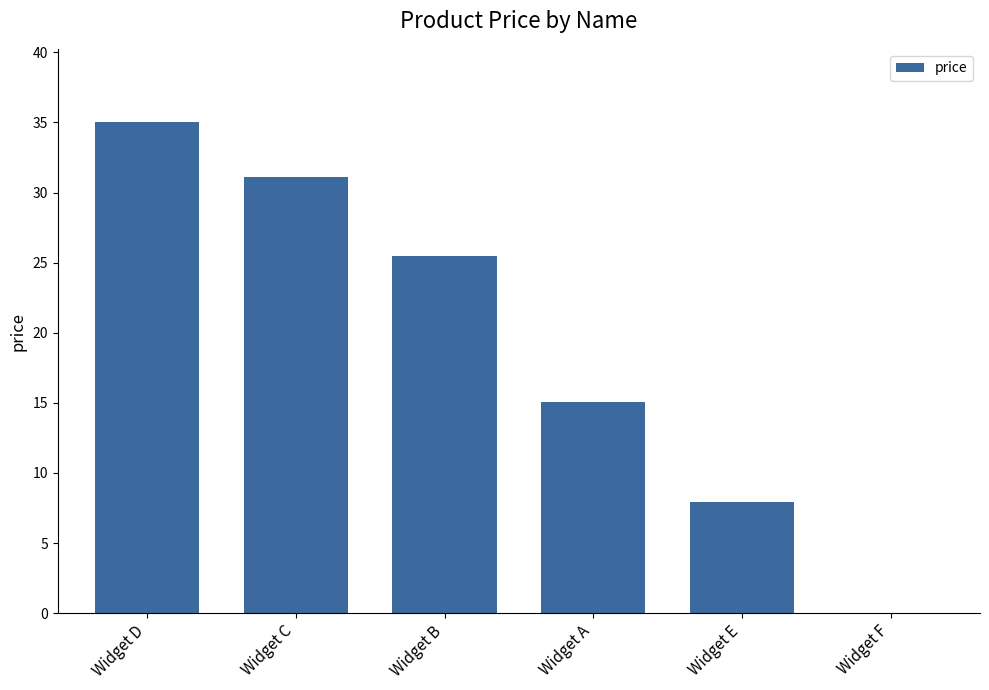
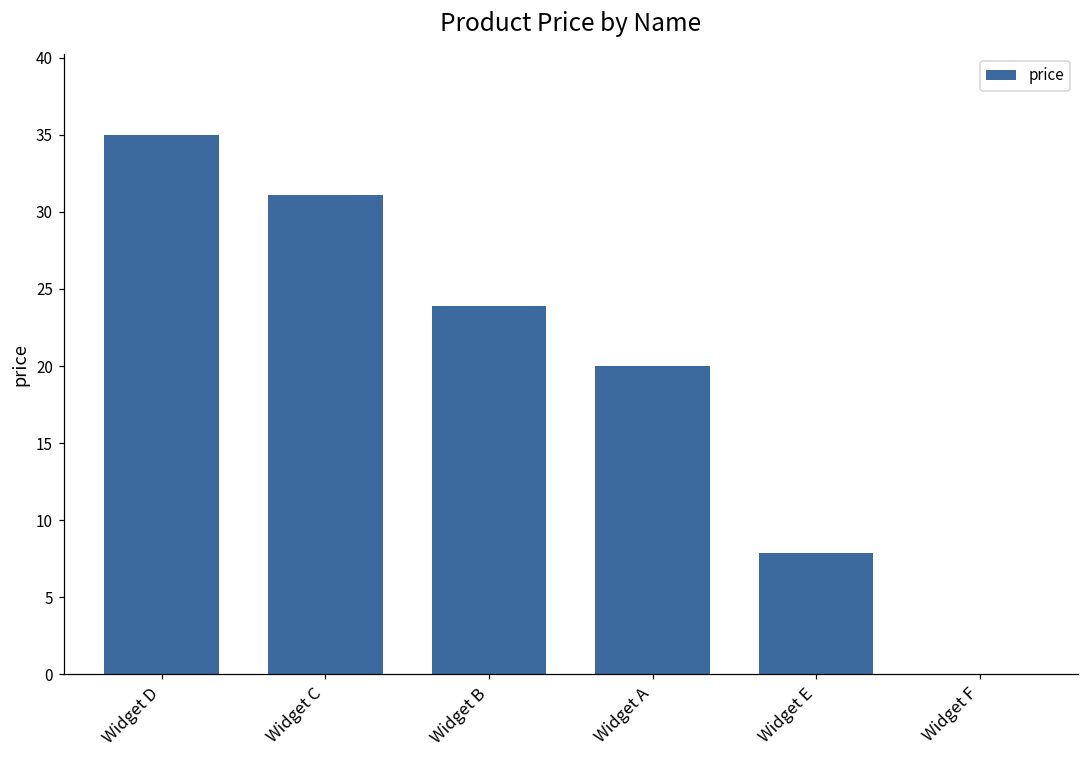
  {
    "Widget D": 35.0,
    "Widget C": 31.1,
-   "Widget B": 25.5,
-   "Widget A": 15.1,
+   "Widget B": 23.9,
+   "Widget A": 20.0,
    "Widget E": 7.9,
    "Widget F": 0.0
  }
